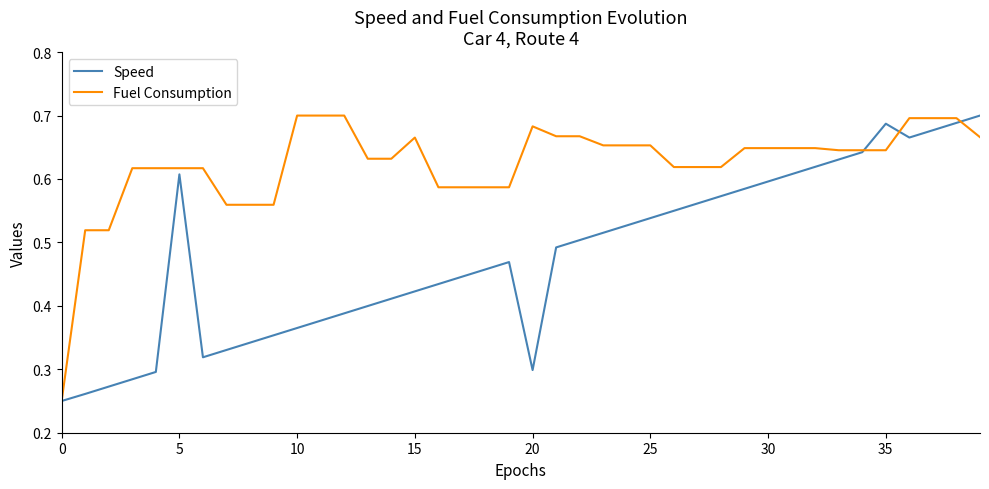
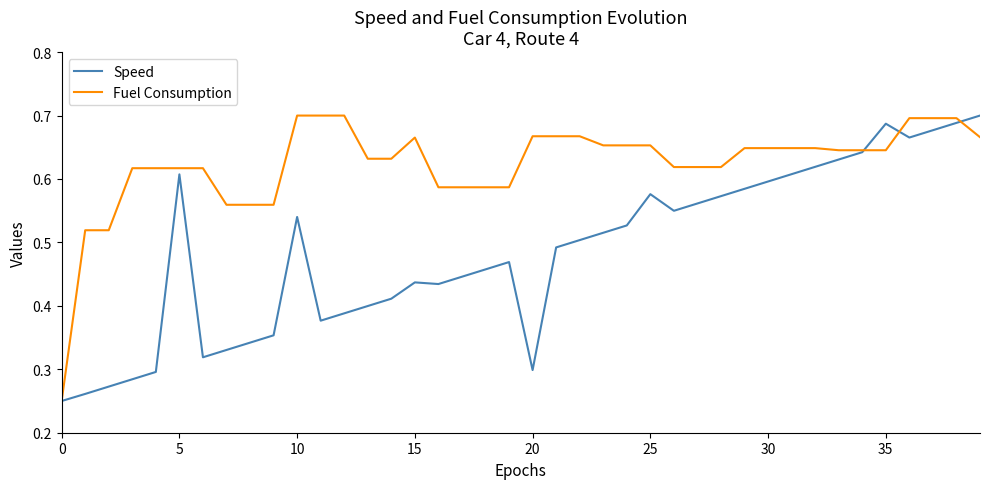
  {
    "Speed": {
      "5": 0.61,
-     "10": 0.37,
-     "15": 0.42,
+     "10": 0.54,
+     "15": 0.44,
      "20": 0.30,
-     "25": 0.54,
+     "25": 0.58,
      "30": 0.60,
      "35": 0.69
    },
    "Fuel Consumption": {
      "5": 0.62,
      "10": 0.70,
      "15": 0.67,
-     "20": 0.68,
+     "20": 0.67,
      "25": 0.65,
      "30": 0.65,
      "35": 0.65
    }
  }
